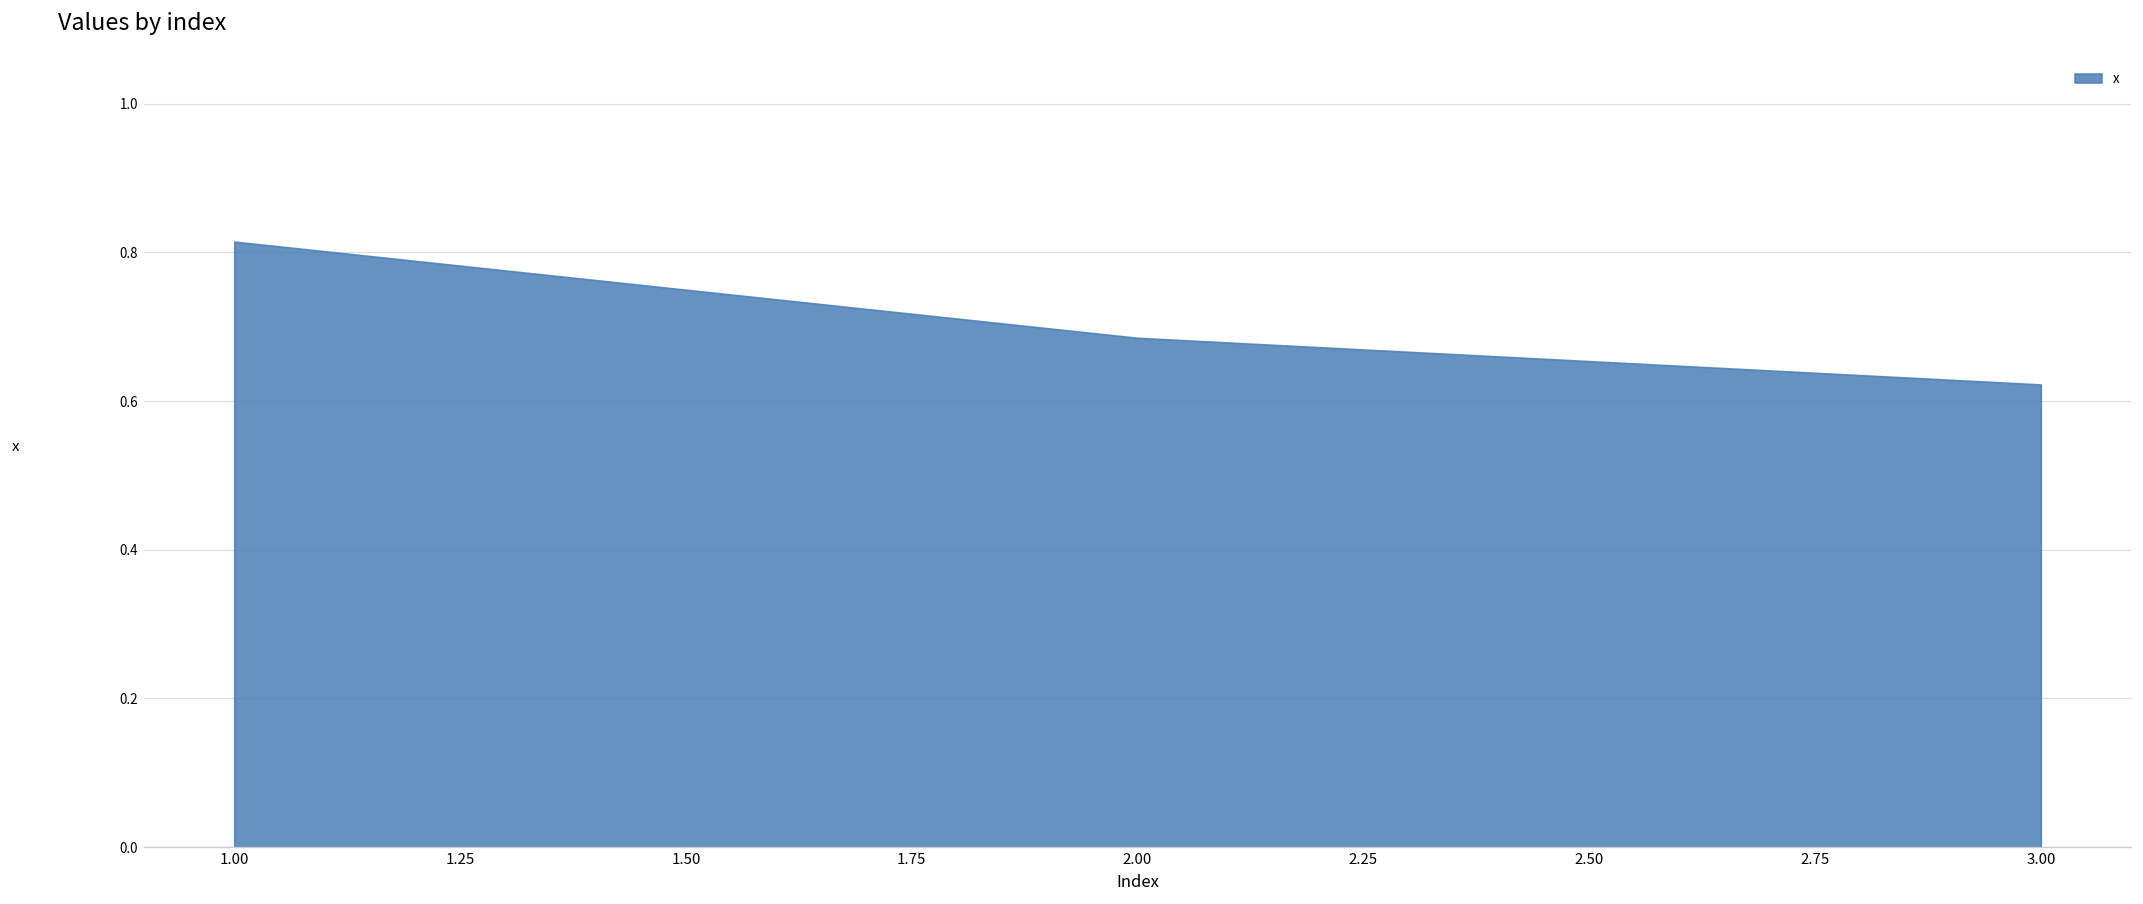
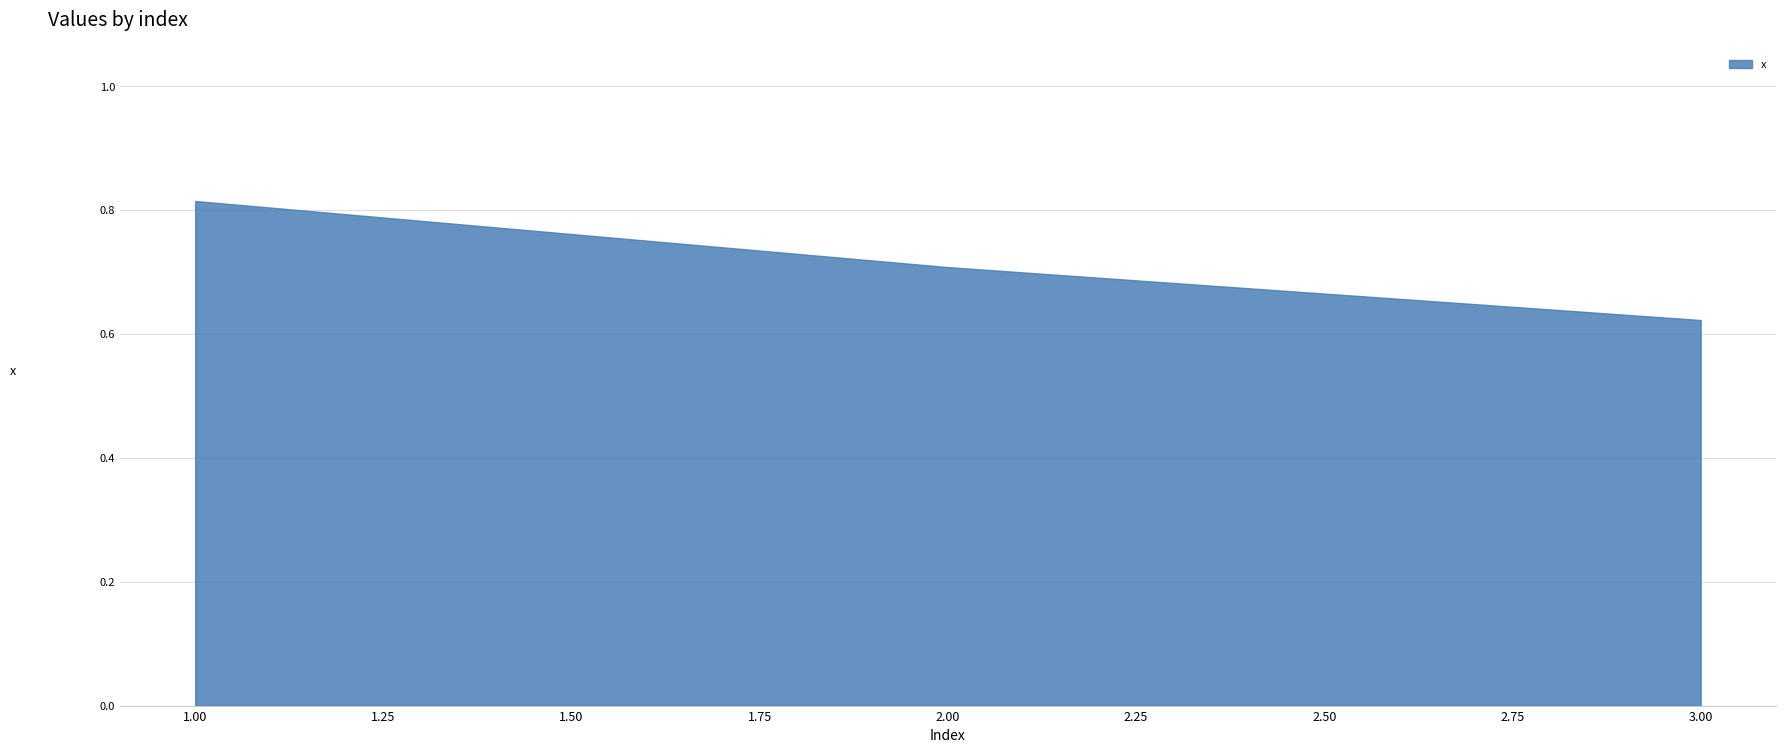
  {
    "1.00": 0.81,
-   "2.00": 0.69,
+   "2.00": 0.71,
    "3.00": 0.62
  }
